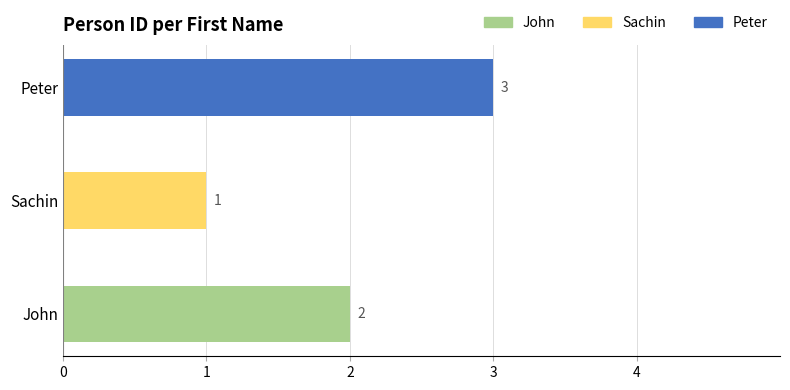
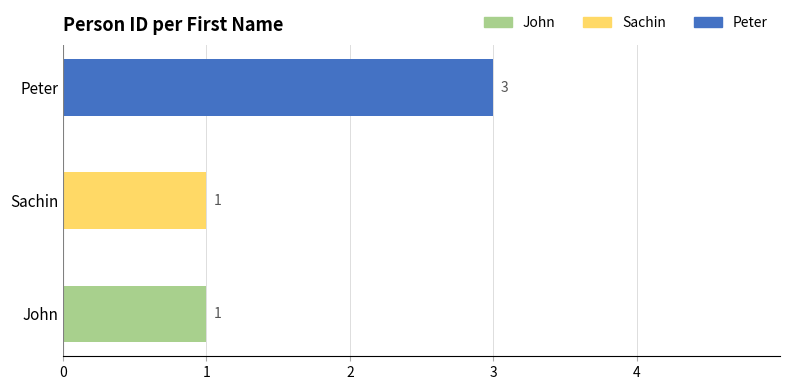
  {
    "Peter": 3,
    "Sachin": 1,
-   "John": 2
+   "John": 1
  }
